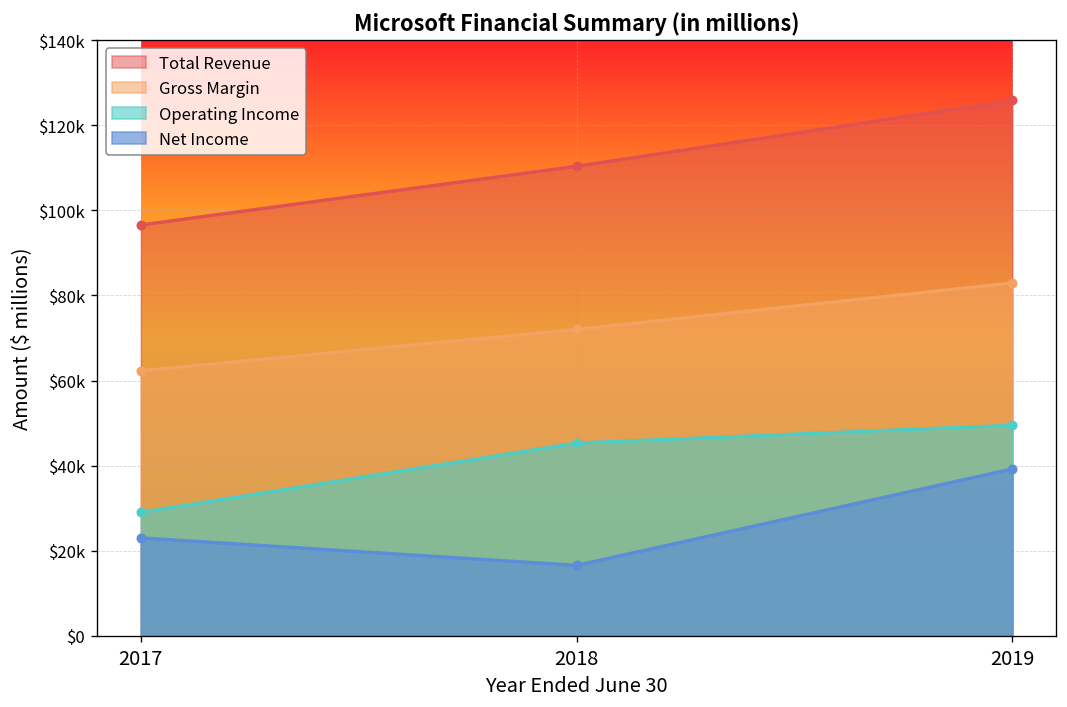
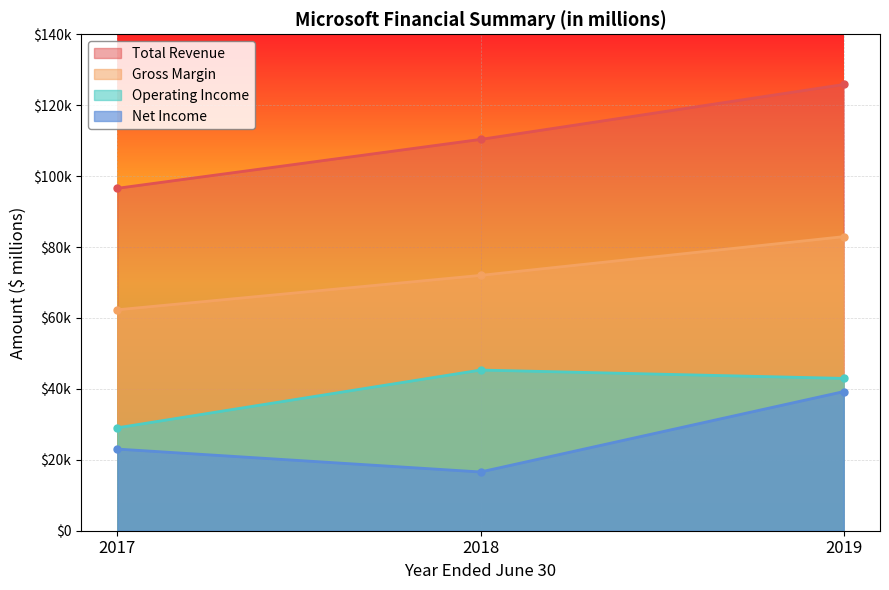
  {
    "Operating Income": {
      "2017": "$29000",
      "2018": "$45000",
-     "2019": "$49000"
+     "2019": "$43000"
    },
    "Net Income": {
      "2017": "$23000",
      "2018": "$17000",
      "2019": "$39000"
    }
  }
